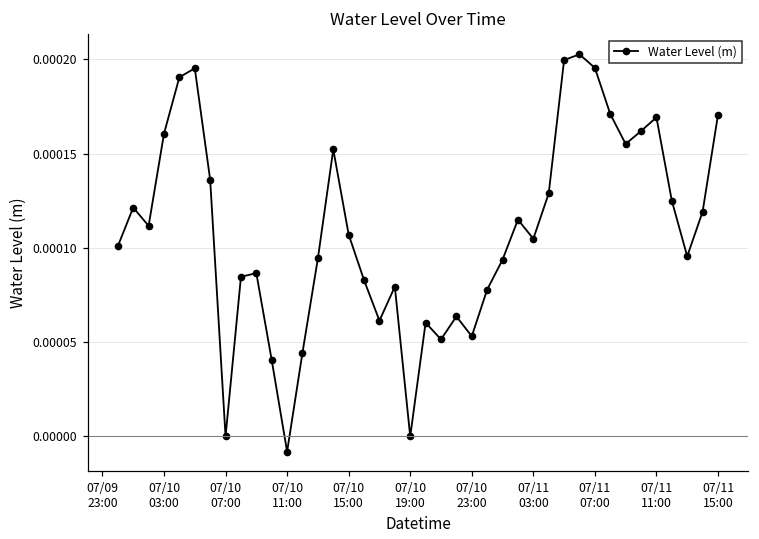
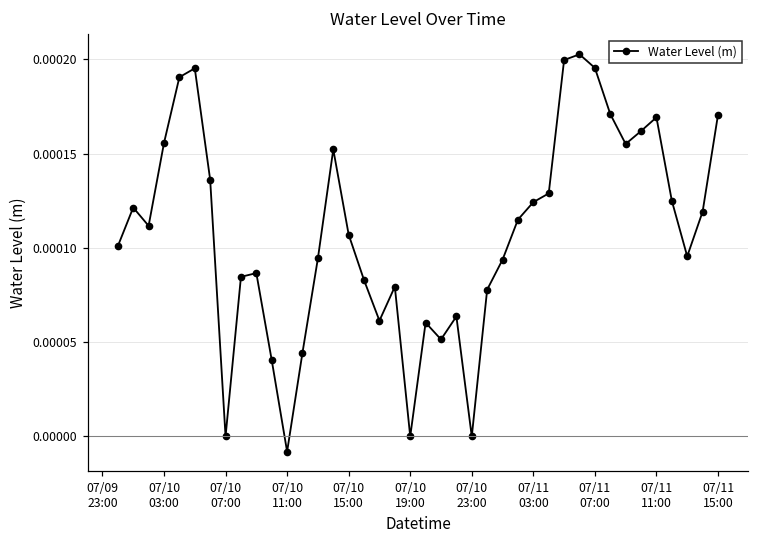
  {
-   "07/10 03:00": 0.000161,
+   "07/10 03:00": 0.000156,
    "07/10 07:00": 0.000000,
    "07/10 11:00": -0.000008,
    "07/10 15:00": 0.000107,
    "07/10 19:00": 0.000000,
-   "07/10 23:00": 0.0001,
-   "07/11 03:00": 0.000105,
+   "07/10 23:00": 0.0000,
+   "07/11 03:00": 0.000124,
    "07/11 07:00": 0.000195,
    "07/11 11:00": 0.000169,
    "07/11 15:00": 0.000171
  }
